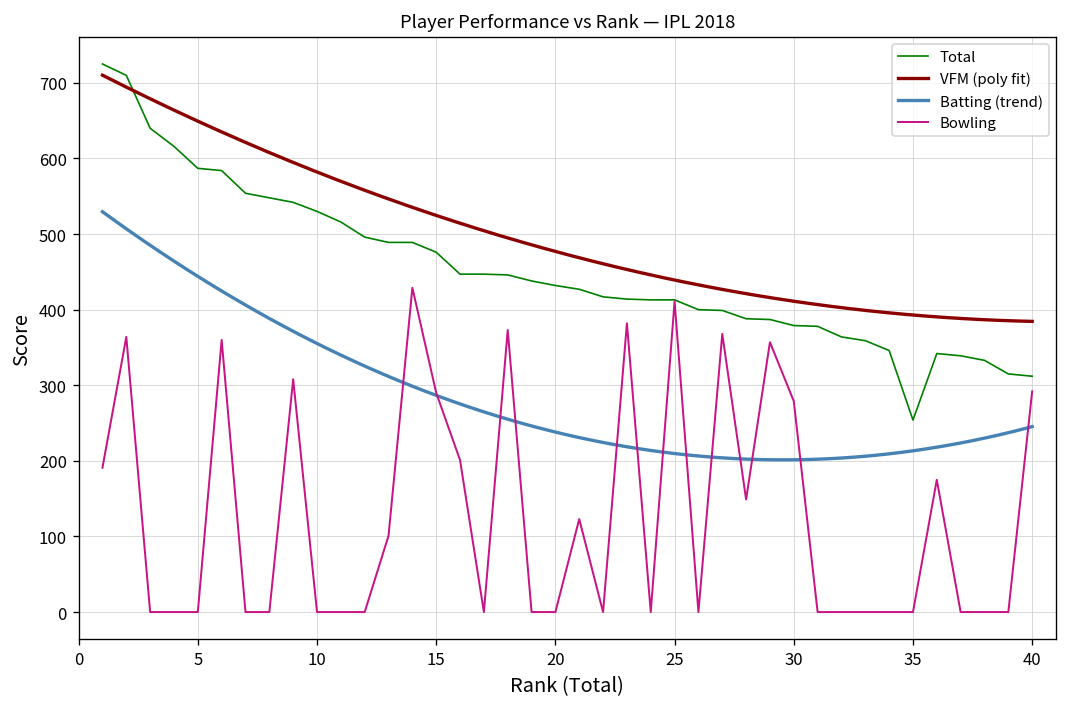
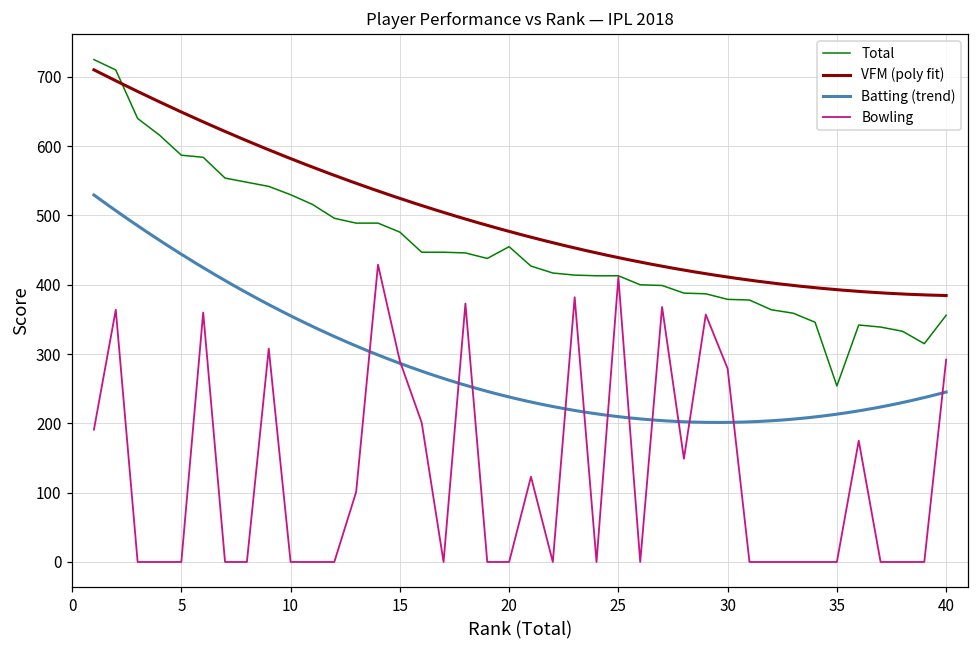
  {
    "Total": {
      "5": 590,
      "10": 530,
      "15": 480,
-     "20": 430,
+     "20": 460,
      "30": 380,
      "35": 250,
-     "40": 310
+     "40": 360
    },
    "VFM (poly fit)": {
      "40": 380
    },
    "Batting (trend)": {
      "40": 250
    },
    "Bowling": {
      "5": 0,
      "10": 0,
      "20": 0,
      "30": 280,
      "35": 0,
      "40": 290
    }
  }
